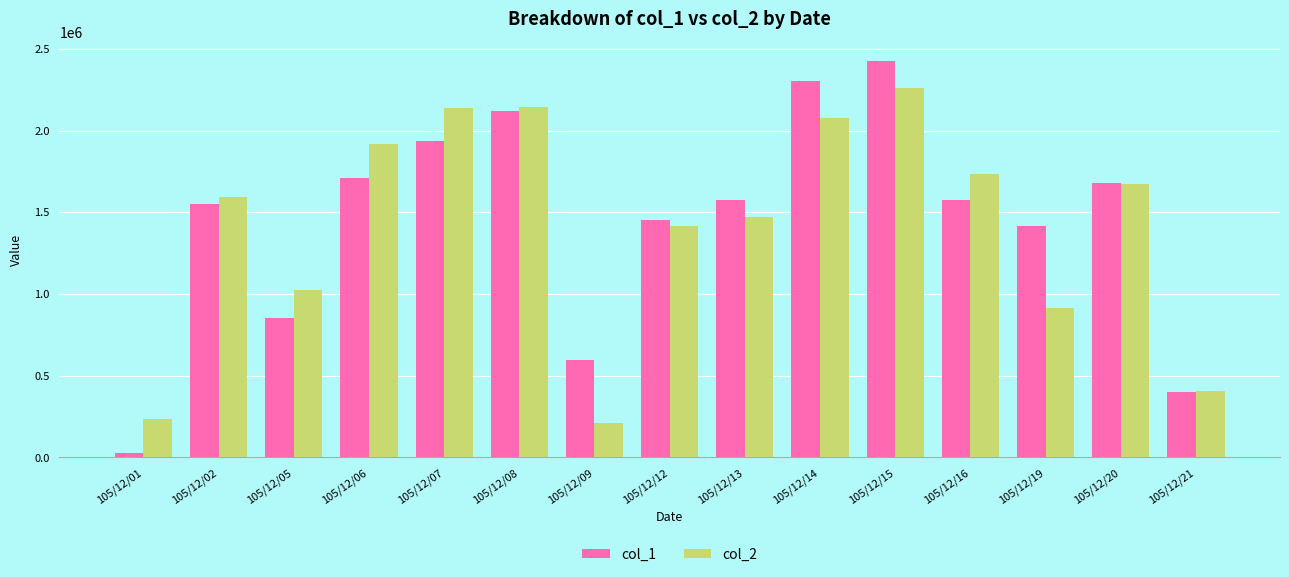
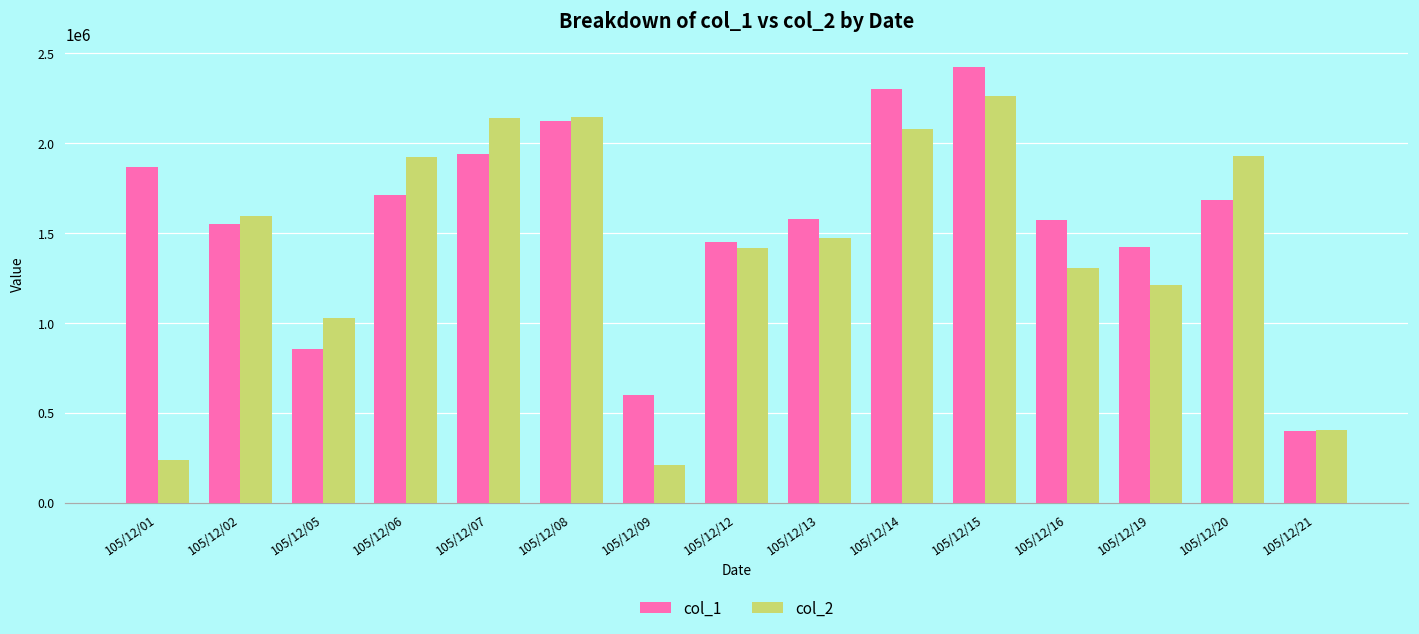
  {
    "col_1": {
-     "105/12/01": 30000,
+     "105/12/01": 1870000,
      "105/12/02": 1550000,
      "105/12/05": 860000,
      "105/12/06": 1710000,
      "105/12/07": 1940000,
      "105/12/08": 2120000,
      "105/12/09": 600000,
      "105/12/12": 1450000,
      "105/12/13": 1580000,
      "105/12/14": 2300000,
      "105/12/15": 2420000,
      "105/12/16": 1570000,
      "105/12/19": 1420000,
      "105/12/20": 1680000,
      "105/12/21": 400000
    },
    "col_2": {
      "105/12/01": 240000,
      "105/12/02": 1600000,
      "105/12/05": 1030000,
      "105/12/06": 1920000,
      "105/12/07": 2140000,
      "105/12/08": 2150000,
      "105/12/09": 210000,
      "105/12/12": 1420000,
      "105/12/13": 1470000,
      "105/12/14": 2080000,
      "105/12/15": 2260000,
-     "105/12/16": 1740000,
-     "105/12/19": 910000,
-     "105/12/20": 1670000,
+     "105/12/16": 1300000,
+     "105/12/19": 1210000,
+     "105/12/20": 1930000,
      "105/12/21": 410000
    }
  }
